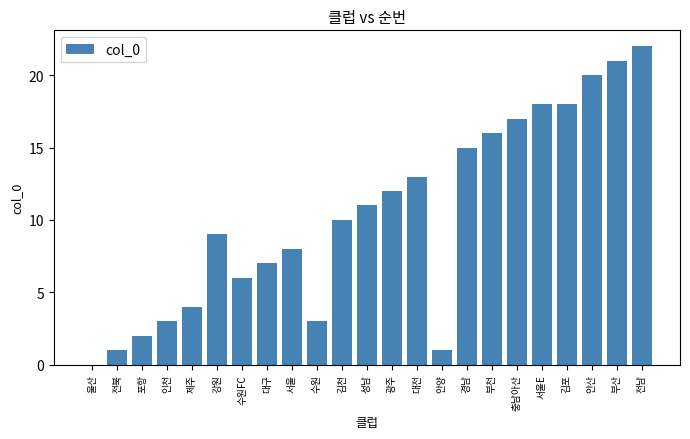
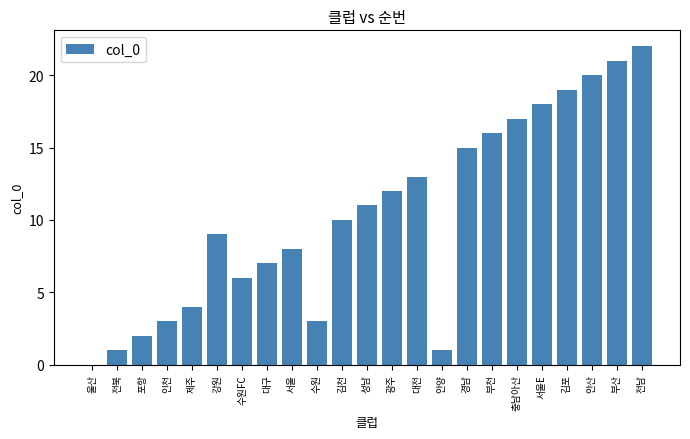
  {
    "울산": 0,
    "전북": 1,
    "포항": 2,
    "인천": 3,
    "제주": 4,
    "강원": 9,
    "수원FC": 6,
    "대구": 7,
    "서울": 8,
    "수원": 3,
    "김천": 10,
    "성남": 11,
    "광주": 12,
    "대전": 13,
    "안양": 1,
    "경남": 15,
    "부천": 16,
    "충남아산": 17,
    "서울E": 18,
-   "김포": 18,
+   "김포": 19,
    "안산": 20,
    "부산": 21,
    "전남": 22
  }
